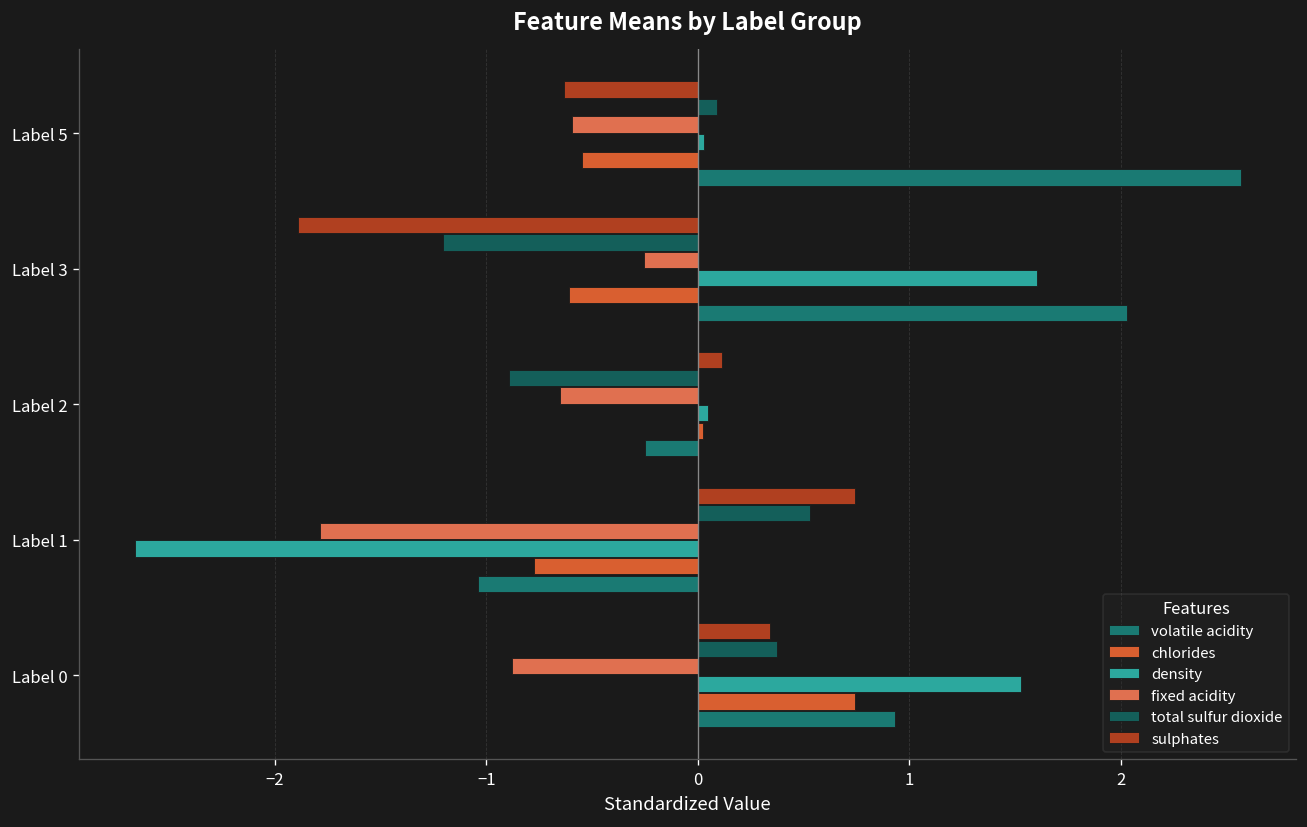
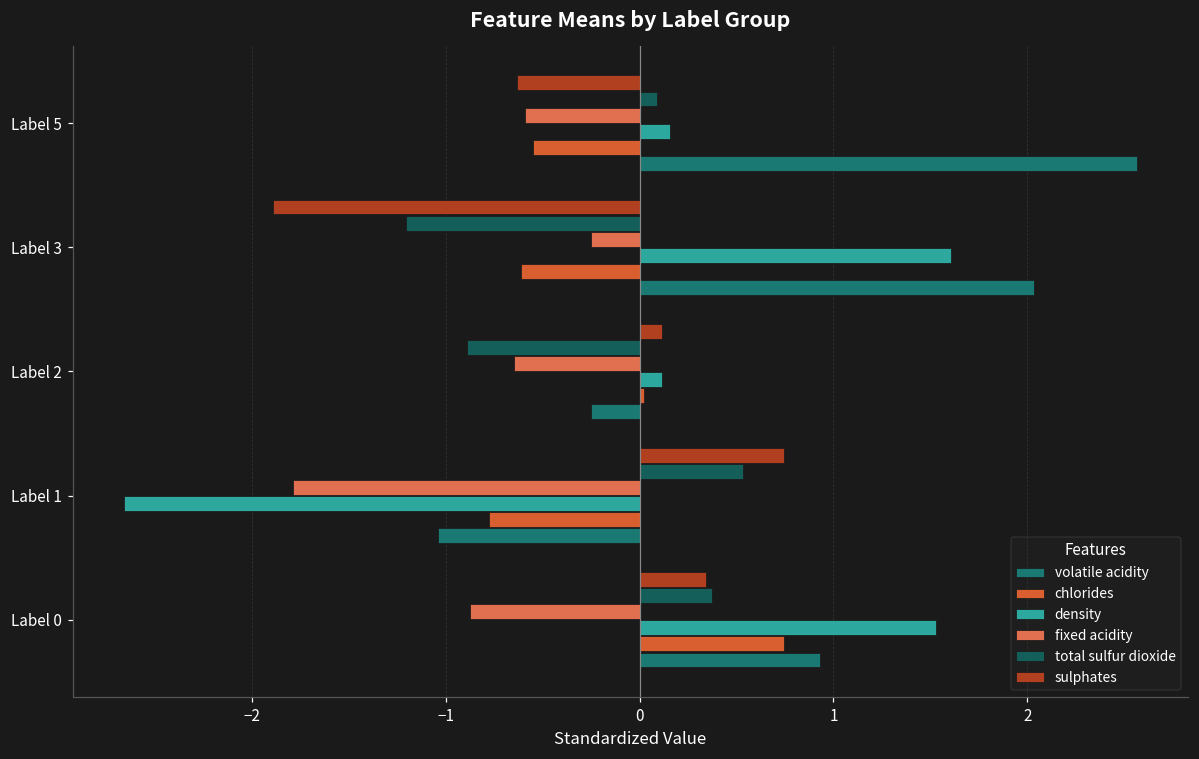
  {
    "density": {
-     "Label 5": 0.03,
+     "Label 5": 0.16,
      "Label 3": 1.60,
-     "Label 2": 0.05,
+     "Label 2": 0.12,
      "Label 1": -2.66,
      "Label 0": 1.53
    }
  }
